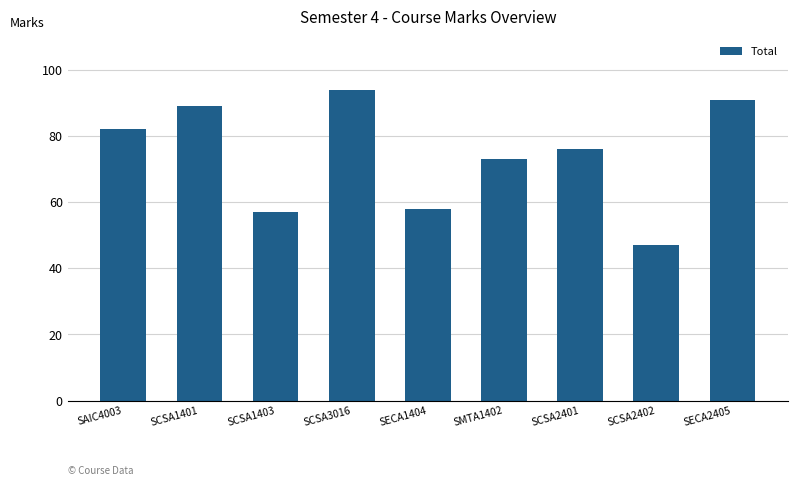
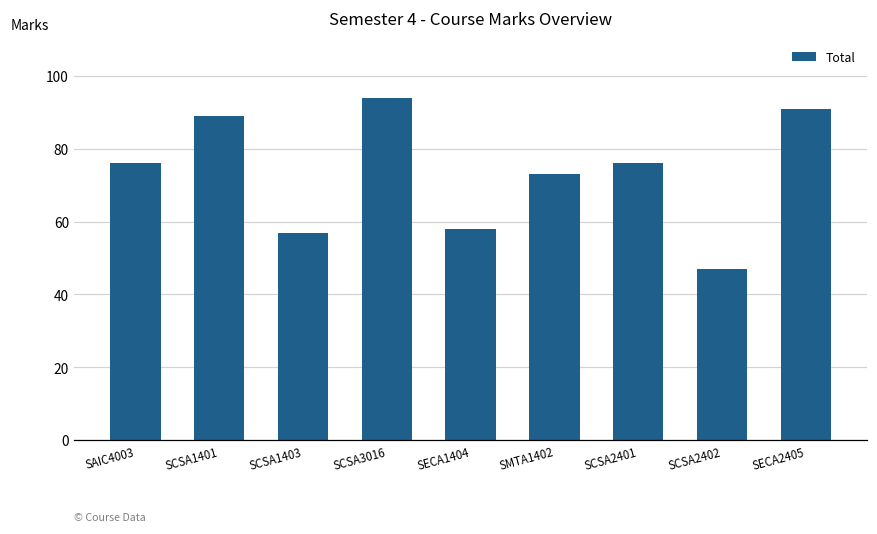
  {
-   "SAIC4003": 82,
+   "SAIC4003": 76,
    "SCSA1401": 89,
    "SCSA1403": 57,
    "SCSA3016": 94,
    "SECA1404": 58,
    "SMTA1402": 73,
    "SCSA2401": 76,
    "SCSA2402": 47,
    "SECA2405": 91
  }
